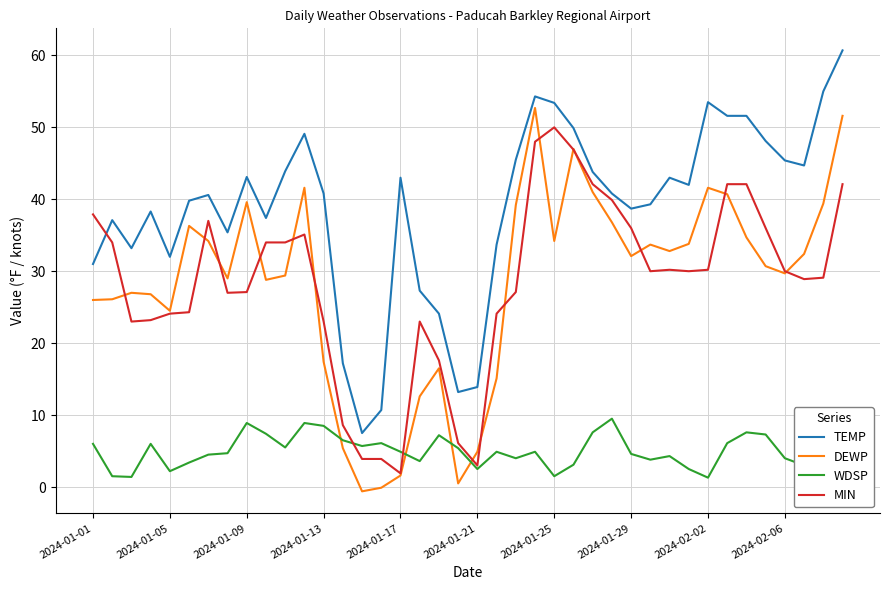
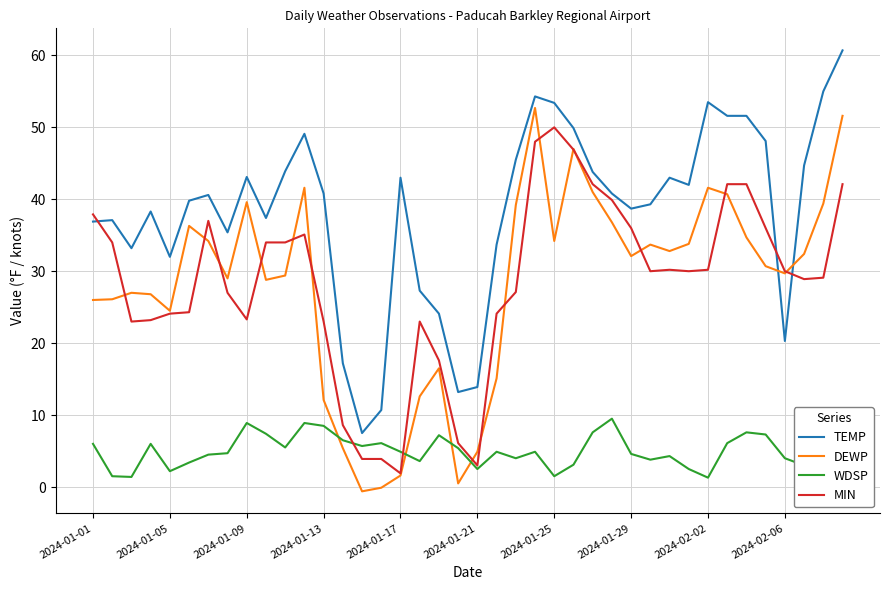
  {
    "TEMP": {
-     "2024-01-01": 31,
+     "2024-01-01": 37,
      "2024-01-05": 32,
      "2024-01-09": 43,
      "2024-01-13": 41,
      "2024-01-17": 43,
      "2024-01-21": 14,
      "2024-01-25": 53,
      "2024-01-29": 39,
      "2024-02-02": 54,
-     "2024-02-06": 45
+     "2024-02-06": 20
    },
    "DEWP": {
      "2024-01-01": 26,
      "2024-01-05": 25,
      "2024-01-09": 40,
-     "2024-01-13": 17,
+     "2024-01-13": 12,
      "2024-01-21": 5,
      "2024-01-25": 34,
      "2024-01-29": 32,
      "2024-02-02": 42
    },
    "WDSP": {
      "2024-01-01": 6,
      "2024-01-05": 2,
      "2024-01-09": 9,
      "2024-01-13": 9,
      "2024-01-17": 5,
      "2024-01-21": 3,
      "2024-01-25": 2,
      "2024-01-29": 5,
      "2024-02-02": 1,
      "2024-02-06": 4
    },
    "MIN": {
      "2024-01-01": 38,
      "2024-01-05": 24,
-     "2024-01-09": 27,
+     "2024-01-09": 23,
      "2024-01-13": 23,
      "2024-01-21": 3,
      "2024-01-25": 50,
      "2024-01-29": 36,
      "2024-02-02": 30
    }
  }
